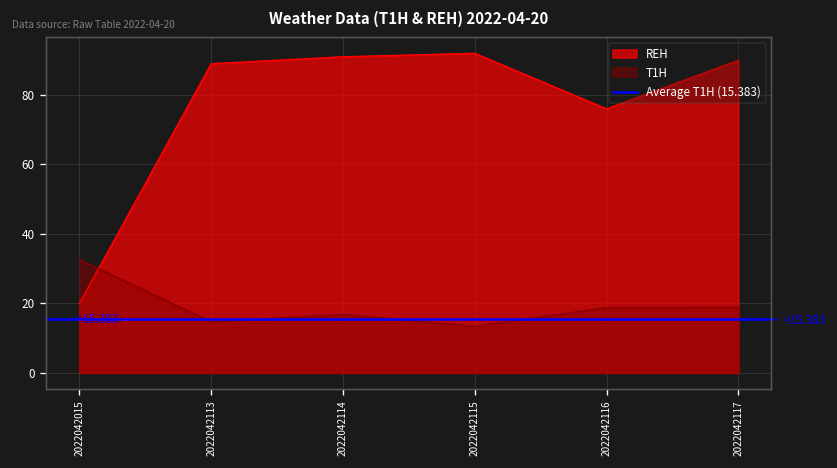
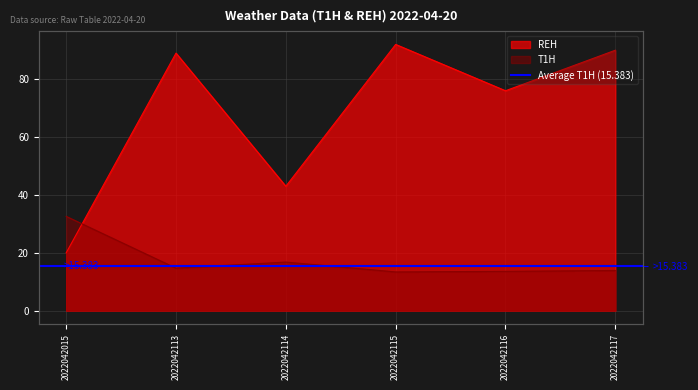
  {
    "REH": {
      "2022042113": 89,
-     "2022042114": 91,
+     "2022042114": 43,
      "2022042115": 92,
      "2022042116": 76
    },
    "T1H": {
      "2022042015": 33,
      "2022042113": 15,
      "2022042114": 17,
      "2022042115": 13,
-     "2022042116": 19,
-     "2022042117": 19
+     "2022042116": 14,
+     "2022042117": 14
    }
  }
